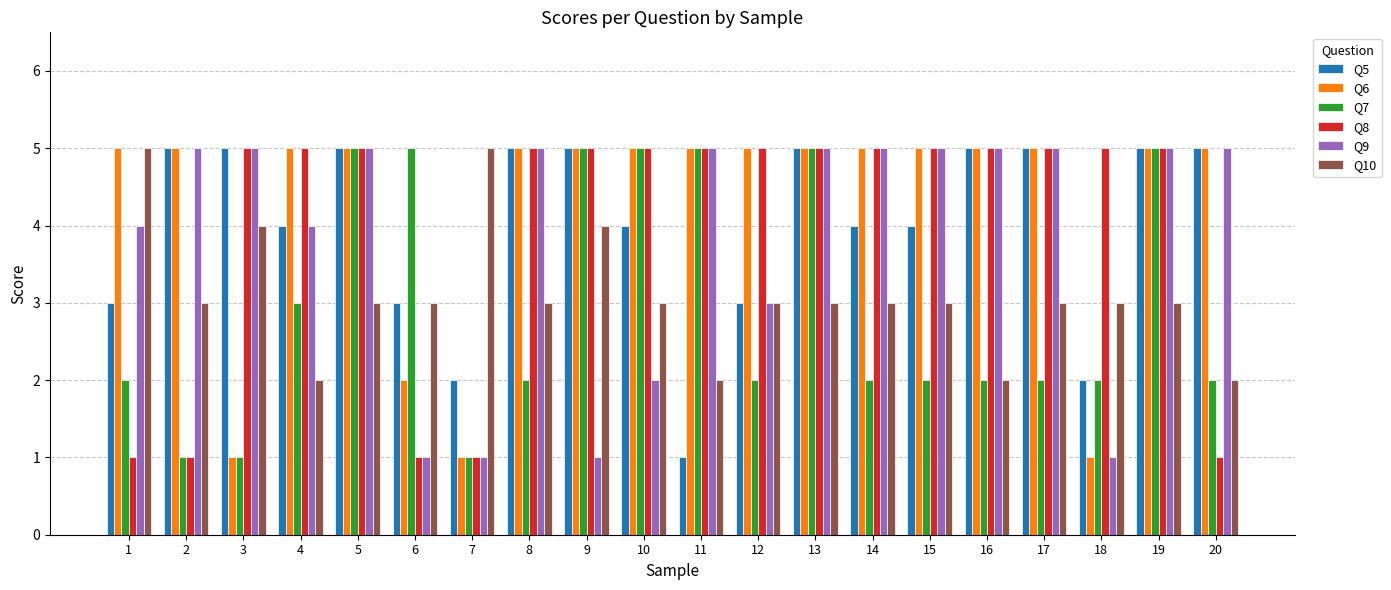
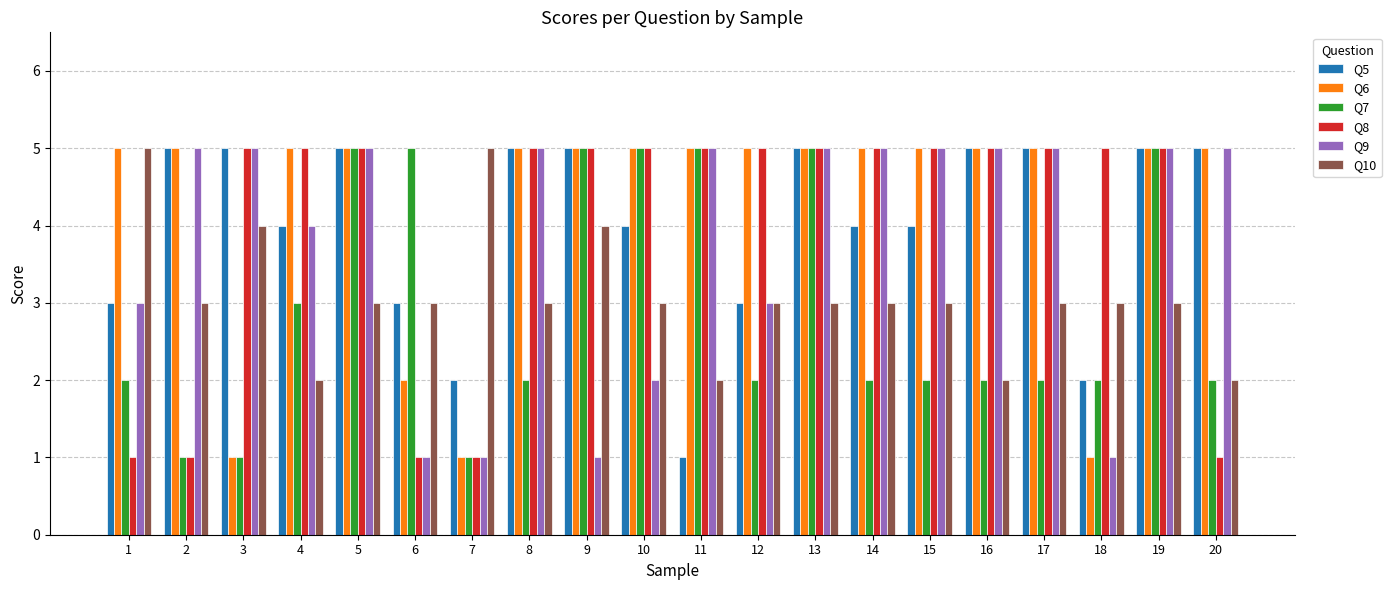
  {
    "Q5": {
      "1": 3,
      "2": 5,
      "3": 5,
      "4": 4,
      "5": 5,
      "6": 3,
      "7": 2,
      "8": 5,
      "9": 5,
      "10": 4,
      "11": 1,
      "12": 3,
      "13": 5,
      "14": 4,
      "15": 4,
      "16": 5,
      "17": 5,
      "18": 2,
      "19": 5,
      "20": 5
    },
    "Q6": {
      "1": 5,
      "2": 5,
      "3": 1,
      "4": 5,
      "5": 5,
      "6": 2,
      "7": 1,
      "8": 5,
      "9": 5,
      "10": 5,
      "11": 5,
      "12": 5,
      "13": 5,
      "14": 5,
      "15": 5,
      "16": 5,
      "17": 5,
      "18": 1,
      "19": 5,
      "20": 5
    },
    "Q7": {
      "1": 2,
      "2": 1,
      "3": 1,
      "4": 3,
      "5": 5,
      "6": 5,
      "7": 1,
      "8": 2,
      "9": 5,
      "10": 5,
      "11": 5,
      "12": 2,
      "13": 5,
      "14": 2,
      "15": 2,
      "16": 2,
      "17": 2,
      "18": 2,
      "19": 5,
      "20": 2
    },
    "Q8": {
      "1": 1,
      "2": 1,
      "3": 5,
      "4": 5,
      "5": 5,
      "6": 1,
      "7": 1,
      "8": 5,
      "9": 5,
      "10": 5,
      "11": 5,
      "12": 5,
      "13": 5,
      "14": 5,
      "15": 5,
      "16": 5,
      "17": 5,
      "18": 5,
      "19": 5,
      "20": 1
    },
    "Q9": {
-     "1": 4,
+     "1": 3,
      "2": 5,
      "3": 5,
      "4": 4,
      "5": 5,
      "6": 1,
      "7": 1,
      "8": 5,
      "9": 1,
      "10": 2,
      "11": 5,
      "12": 3,
      "13": 5,
      "14": 5,
      "15": 5,
      "16": 5,
      "17": 5,
      "18": 1,
      "19": 5,
      "20": 5
    },
    "Q10": {
      "1": 5,
      "2": 3,
      "3": 4,
      "4": 2,
      "5": 3,
      "6": 3,
      "7": 5,
      "8": 3,
      "9": 4,
      "10": 3,
      "11": 2,
      "12": 3,
      "13": 3,
      "14": 3,
      "15": 3,
      "16": 2,
      "17": 3,
      "18": 3,
      "19": 3,
      "20": 2
    }
  }
